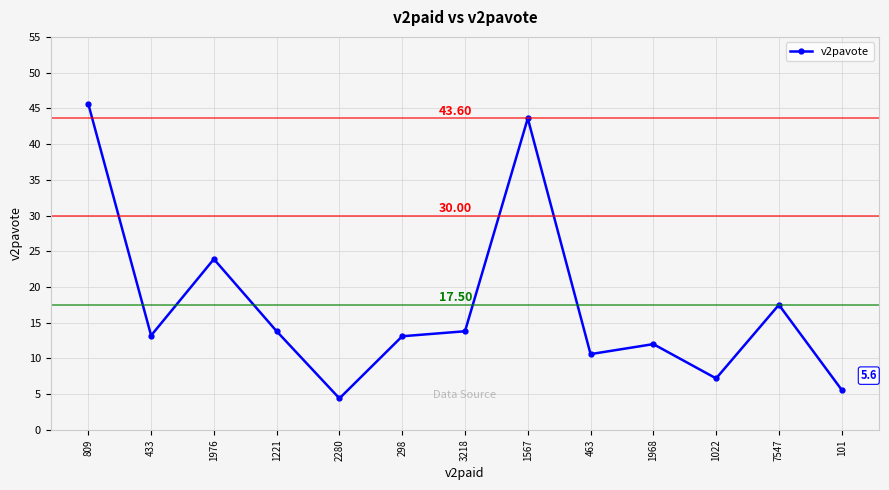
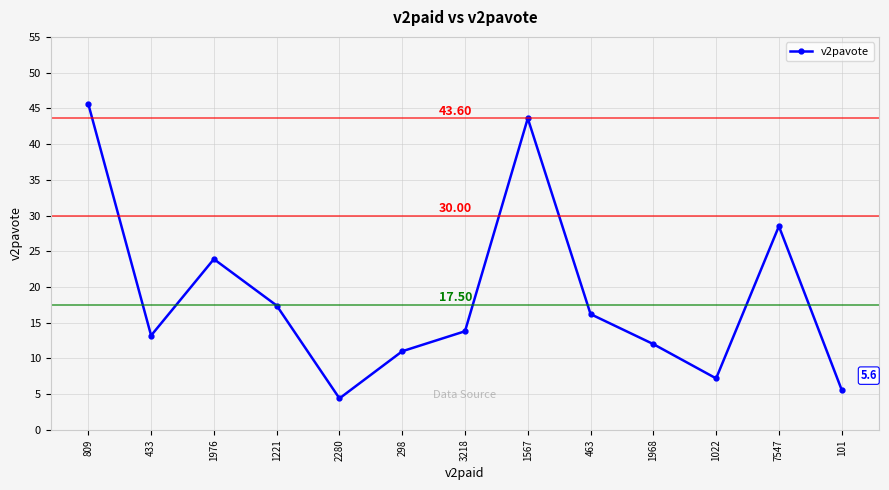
  {
    "809": 46,
    "433": 13,
    "1976": 24,
-   "1221": 14,
+   "1221": 17,
    "2280": 4,
-   "298": 13,
+   "298": 11,
    "3218": 14,
    "1567": 44,
-   "463": 11,
+   "463": 16,
    "1968": 12,
    "1022": 7,
-   "7547": 18
+   "7547": 29
  }
